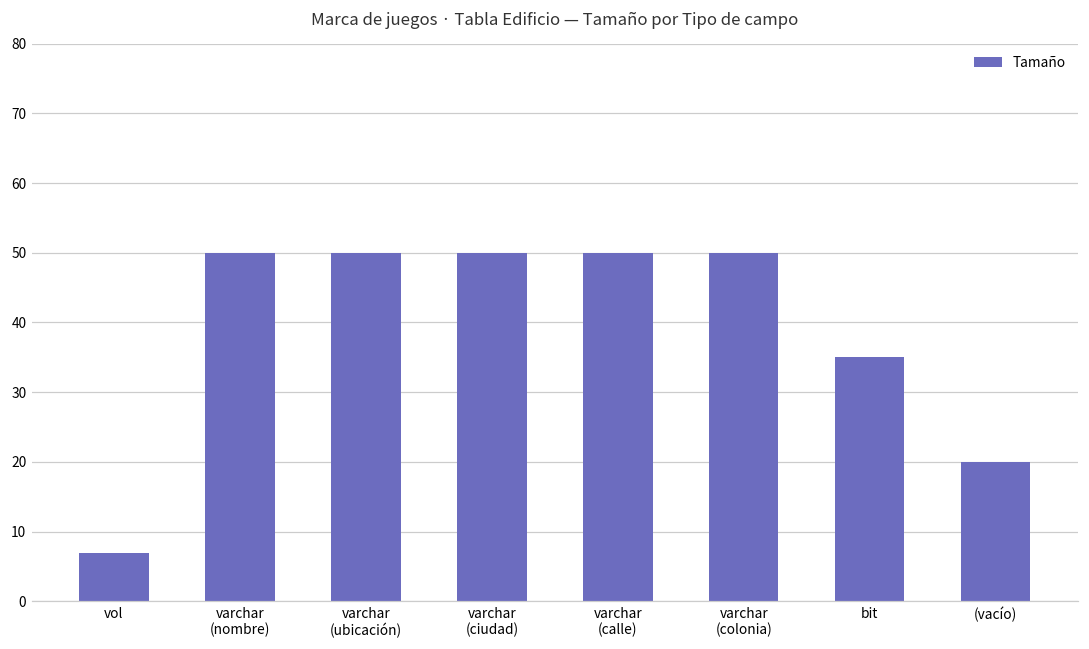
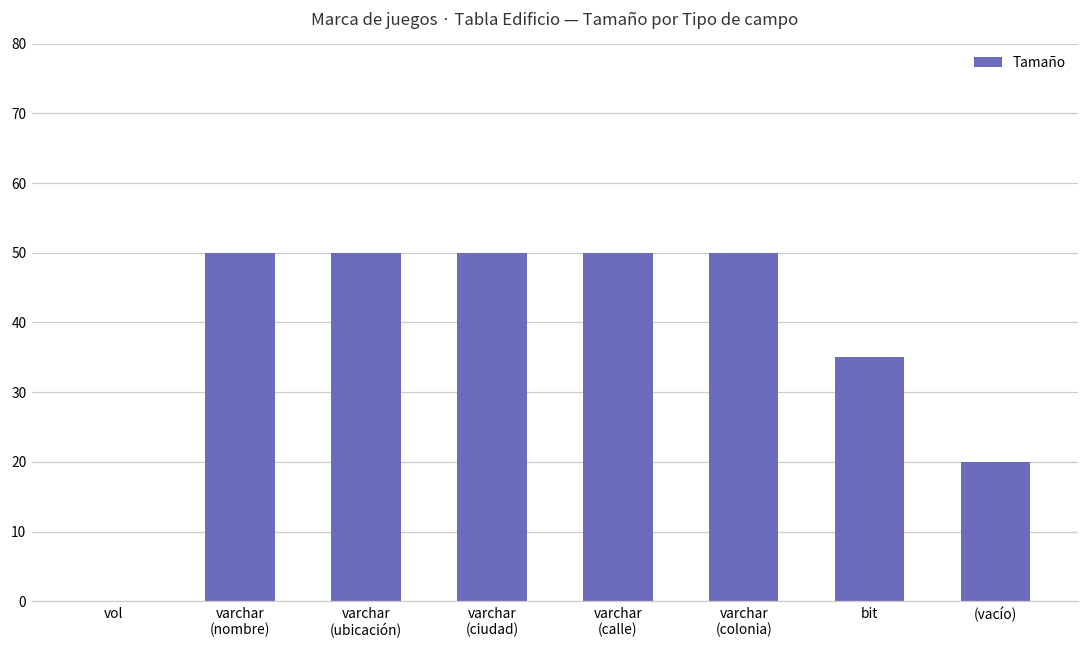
  {
-   "vol": 7,
+   "vol": 0,
    "varchar (nombre)": 50,
    "varchar (ubicación)": 50,
    "varchar (ciudad)": 50,
    "varchar (calle)": 50,
    "varchar (colonia)": 50,
    "bit": 35,
    "(vacío)": 20
  }
